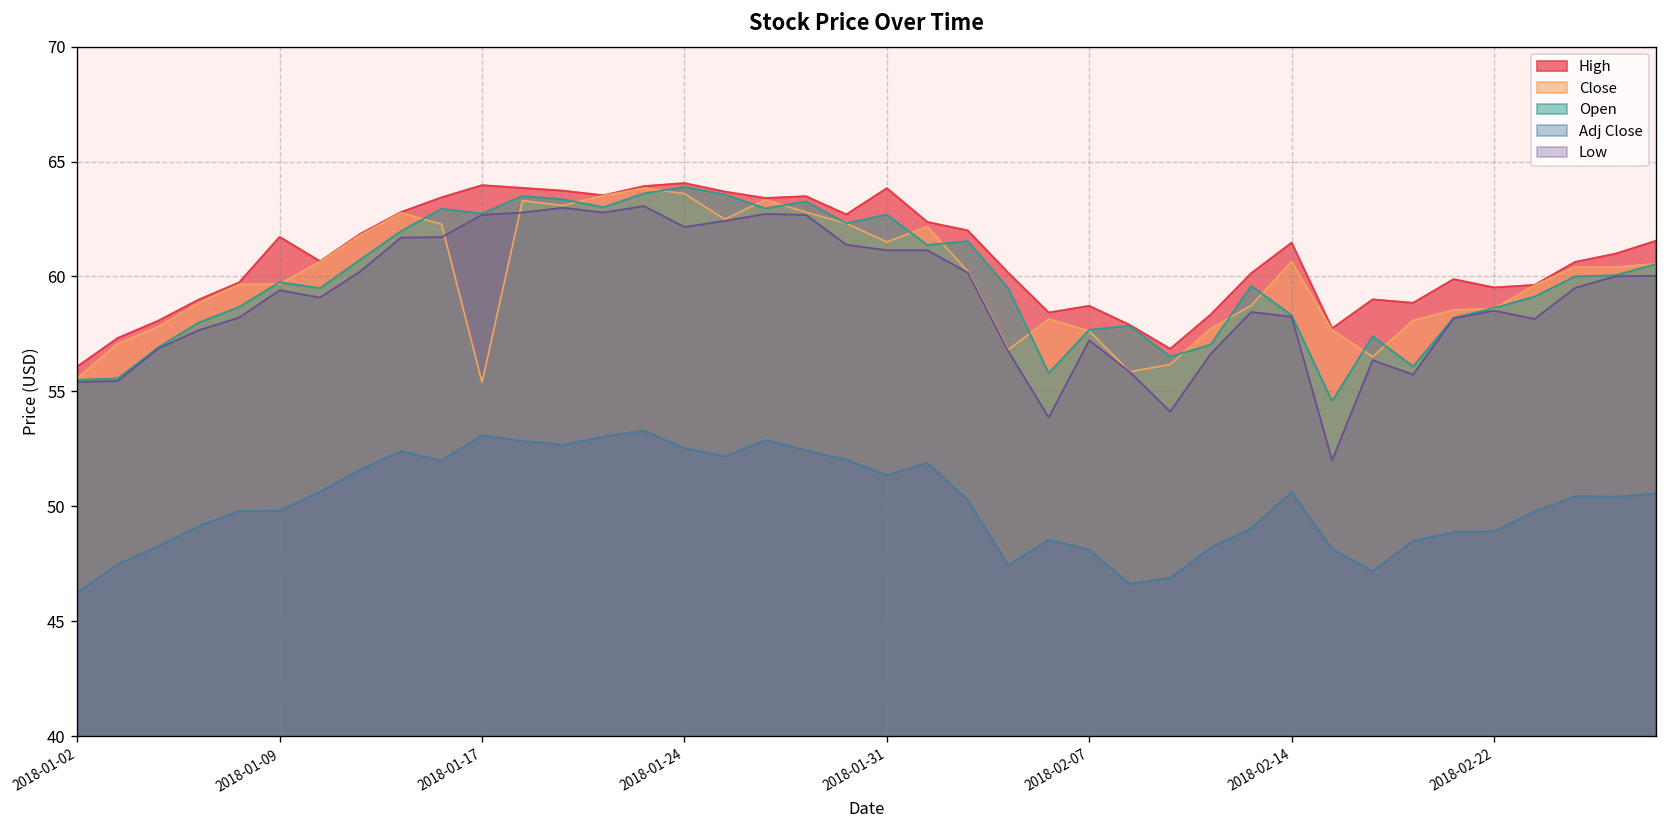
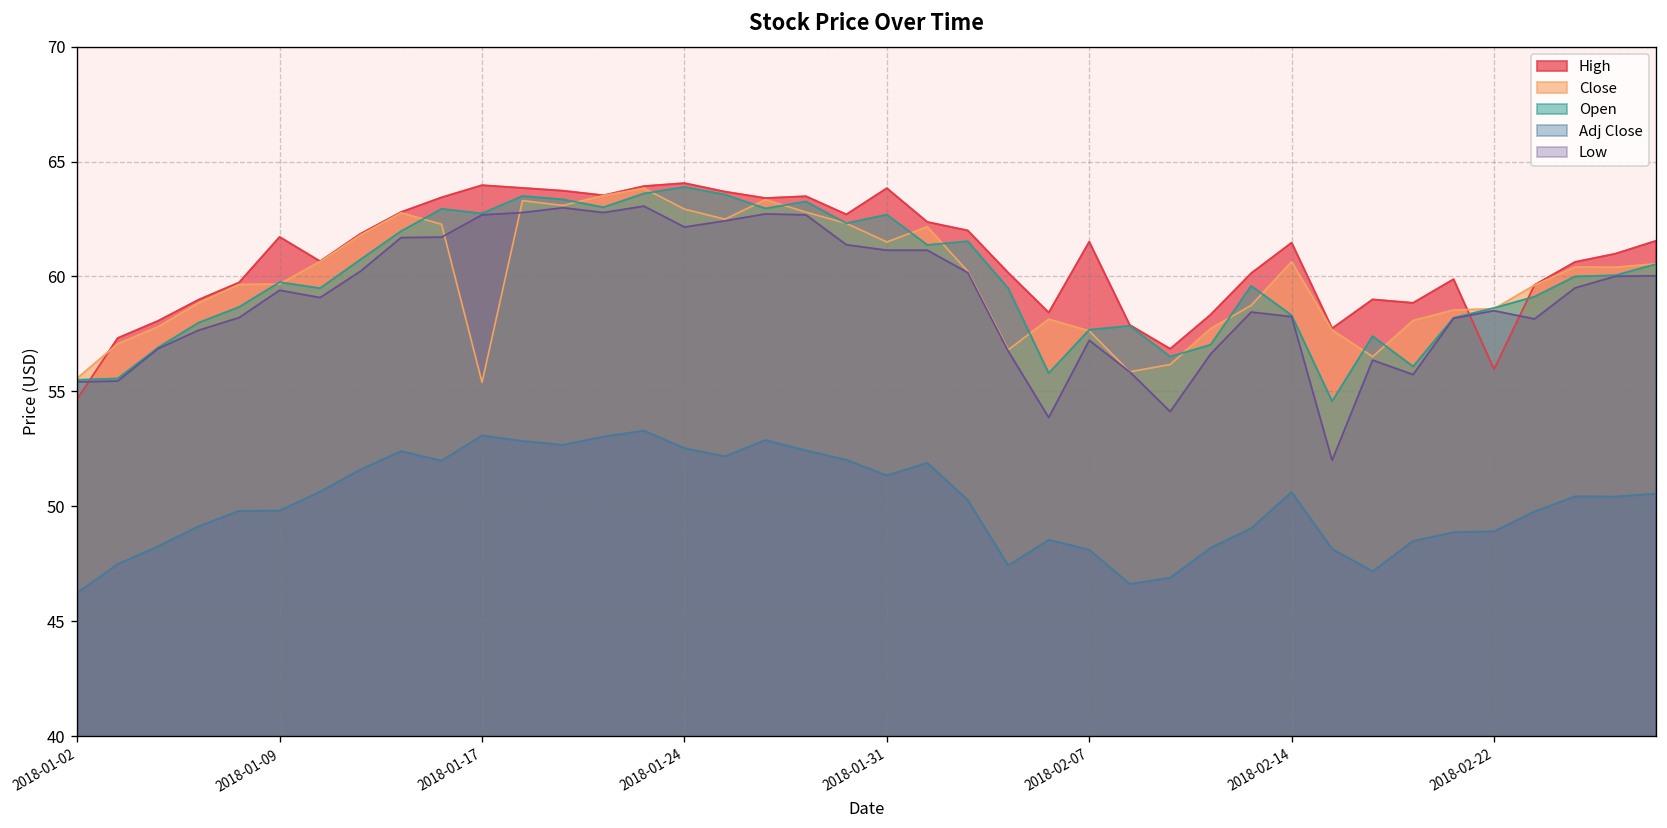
  {
    "High": {
-     "2018-01-02": 56.1,
+     "2018-01-02": 54.7,
      "2018-01-09": 61.7,
      "2018-01-17": 64.0,
      "2018-01-24": 64.1,
      "2018-01-31": 63.8,
-     "2018-02-07": 58.7,
+     "2018-02-07": 61.5,
      "2018-02-14": 61.5,
-     "2018-02-22": 59.5
+     "2018-02-22": 56.0
    },
    "Close": {
      "2018-01-17": 55.4,
-     "2018-01-24": 63.6,
+     "2018-01-24": 62.9,
      "2018-01-31": 61.5,
      "2018-02-14": 60.6
    }
  }
